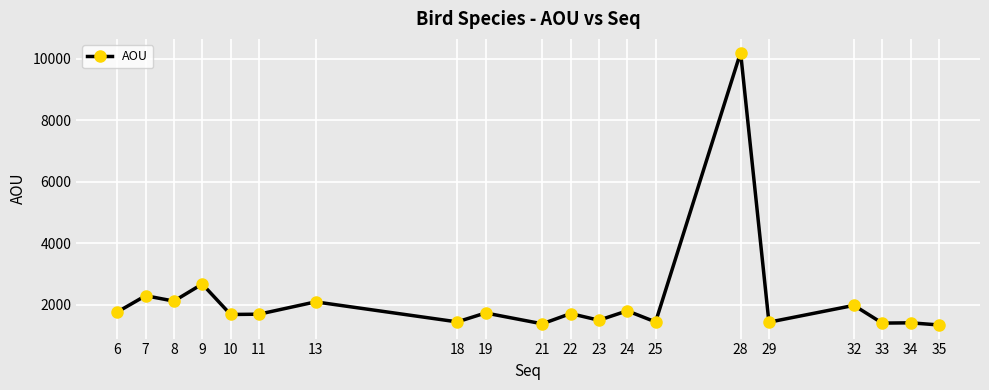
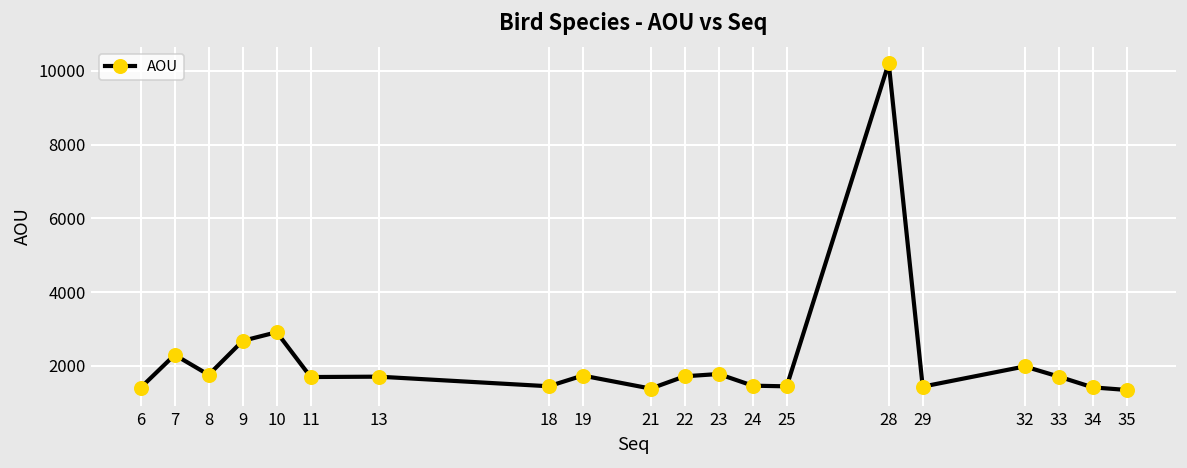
  {
-   "6": 1800,
+   "6": 1400,
    "7": 2300,
-   "8": 2100,
+   "8": 1800,
    "9": 2700,
-   "10": 1700,
+   "10": 2900,
    "11": 1700,
-   "13": 2100,
+   "13": 1700,
    "18": 1500,
    "19": 1700,
    "21": 1400,
    "22": 1700,
-   "23": 1500,
-   "24": 1800,
+   "23": 1800,
+   "24": 1500,
    "25": 1400,
    "28": 10200,
    "29": 1400,
    "32": 2000,
-   "33": 1400,
+   "33": 1700,
    "34": 1400,
    "35": 1400
  }
